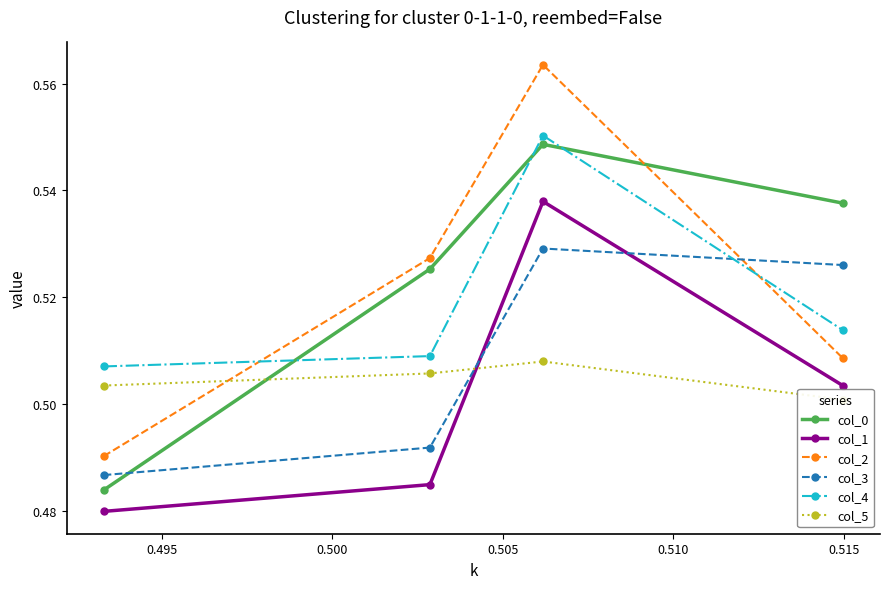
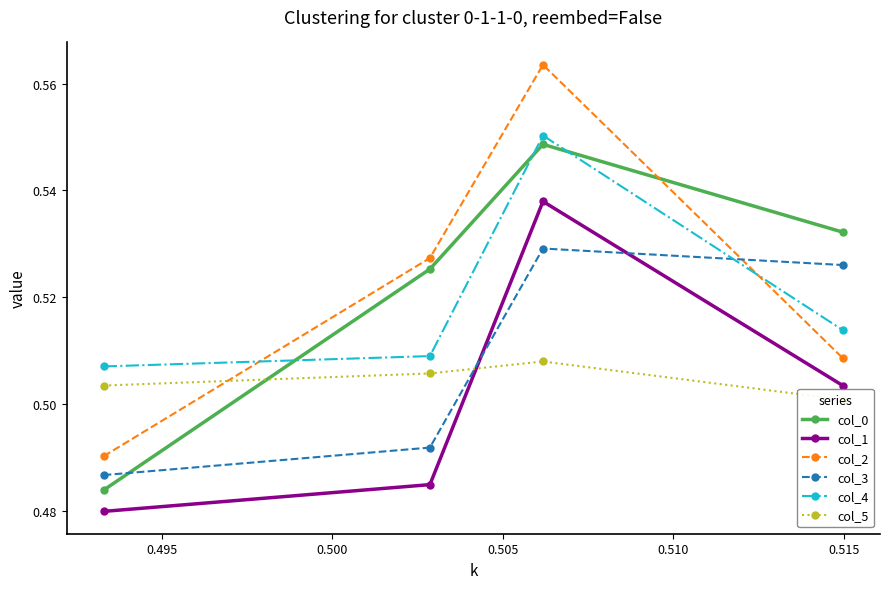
  {
    "col_0": {
-     "0.515": 0.538
+     "0.515": 0.532
    },
    "col_1": {
      "0.515": 0.503
    },
    "col_2": {
      "0.515": 0.509
    },
    "col_3": {
      "0.515": 0.526
    },
    "col_4": {
      "0.515": 0.514
    }
  }
